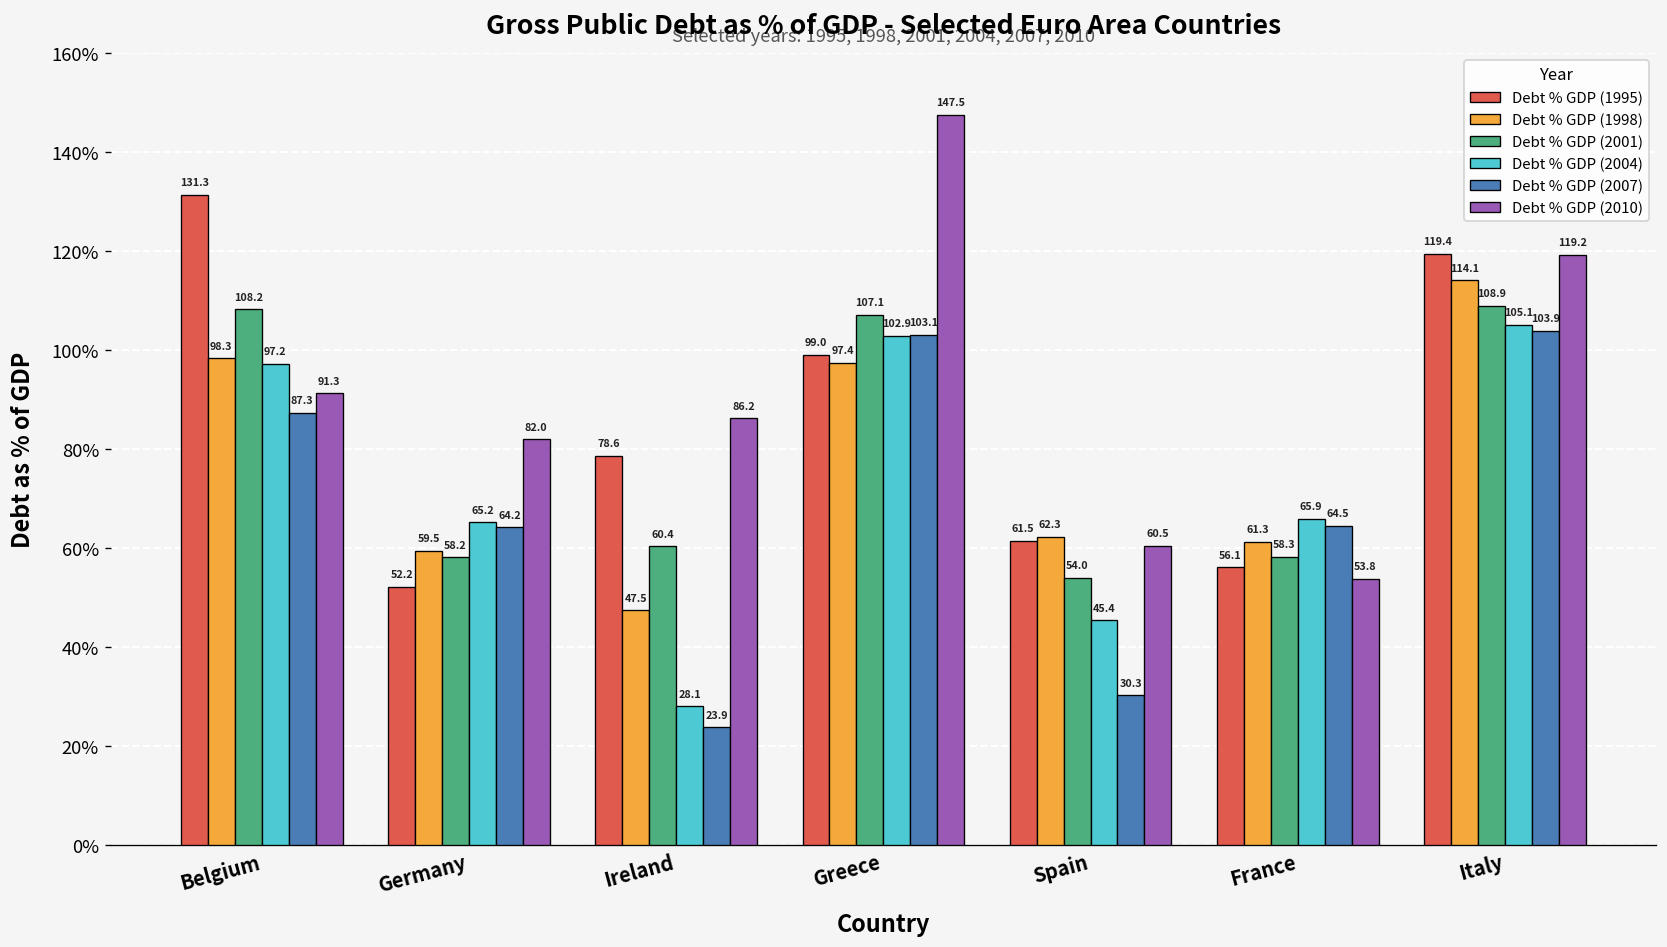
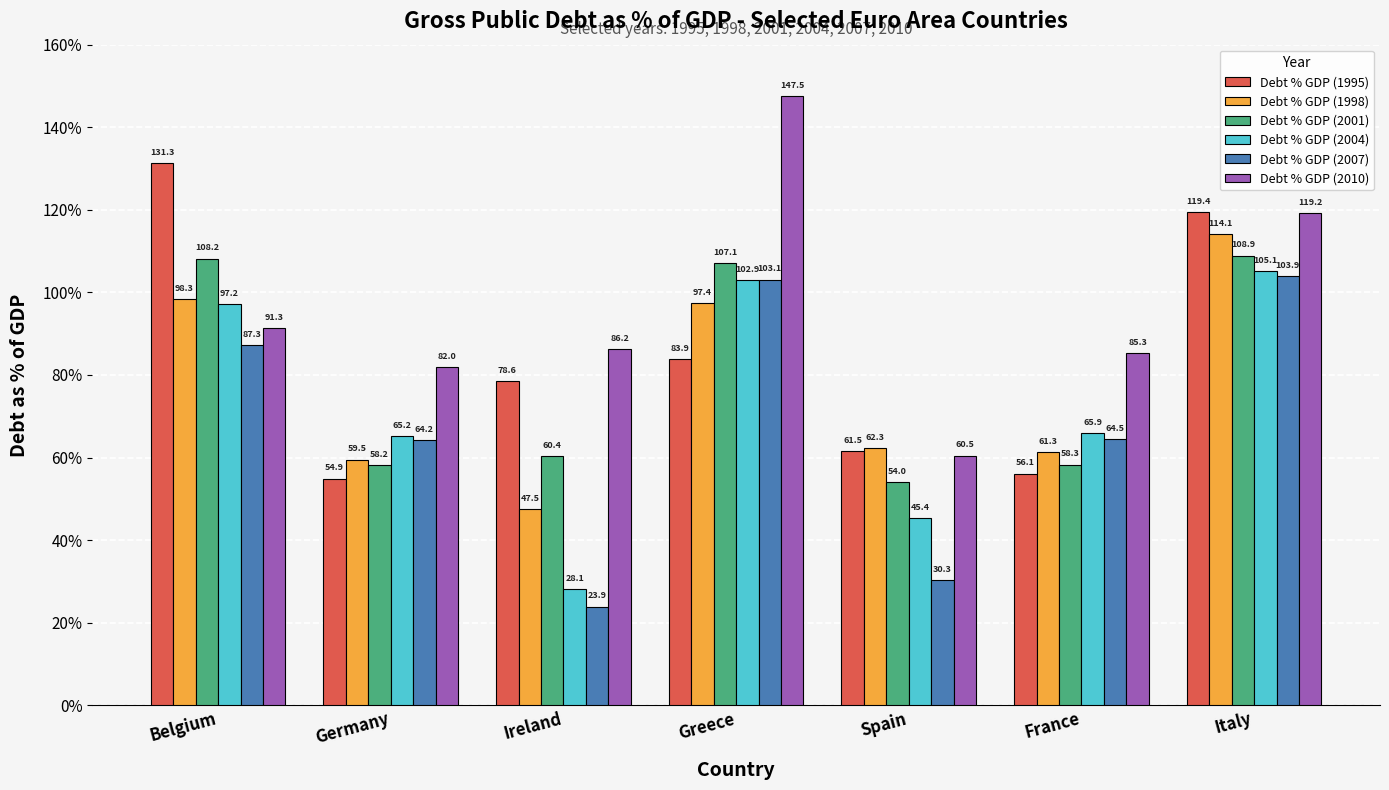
  {
    "Debt % GDP (1995)": {
      "Belgium": 131.3,
-     "Germany": 52.2,
+     "Germany": 54.9,
      "Ireland": 78.6,
-     "Greece": 99.0,
+     "Greece": 83.9,
      "Spain": 61.5,
      "France": 56.1,
      "Italy": 119.4
    },
    "Debt % GDP (1998)": {
      "Belgium": 98.3,
      "Germany": 59.5,
      "Ireland": 47.5,
      "Greece": 97.4,
      "Spain": 62.3,
      "France": 61.3,
      "Italy": 114.1
    },
    "Debt % GDP (2001)": {
      "Belgium": 108.2,
      "Germany": 58.2,
      "Ireland": 60.4,
      "Greece": 107.1,
      "Spain": 54.0,
      "France": 58.3,
      "Italy": 108.9
    },
    "Debt % GDP (2004)": {
      "Belgium": 97.2,
      "Germany": 65.2,
      "Ireland": 28.1,
      "Greece": 102.9,
      "Spain": 45.4,
      "France": 65.9,
      "Italy": 105.1
    },
    "Debt % GDP (2007)": {
      "Belgium": 87.3,
      "Germany": 64.2,
      "Ireland": 23.9,
      "Greece": 103.1,
      "Spain": 30.3,
      "France": 64.5,
      "Italy": 103.9
    },
    "Debt % GDP (2010)": {
      "Belgium": 91.3,
      "Germany": 82.0,
      "Ireland": 86.2,
      "Greece": 147.5,
      "Spain": 60.5,
-     "France": 53.8,
+     "France": 85.3,
      "Italy": 119.2
    }
  }
